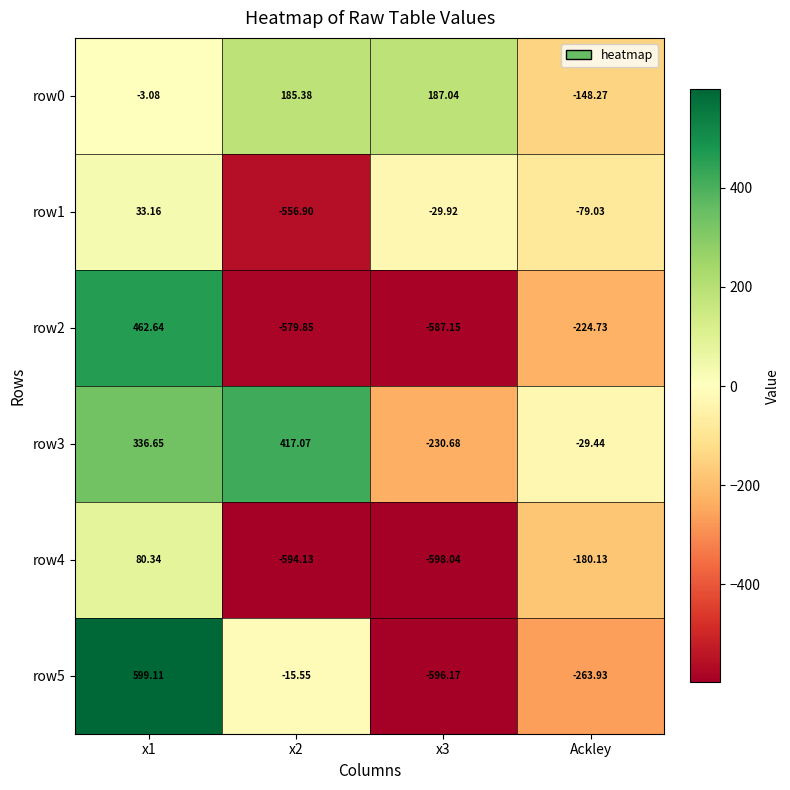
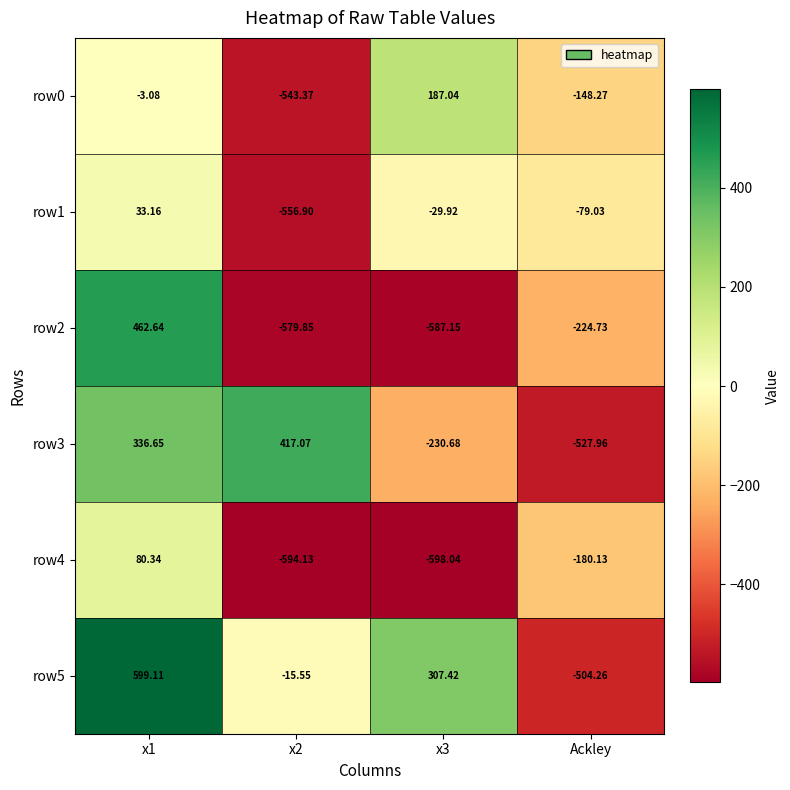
  {
    "row0": {
      "x1": -3.08,
-     "x2": 185.38,
+     "x2": -543.37,
      "x3": 187.04,
      "Ackley": -148.27
    },
    "row1": {
      "x1": 33.16,
      "x2": -556.90,
      "x3": -29.92,
      "Ackley": -79.03
    },
    "row2": {
      "x1": 462.64,
      "x2": -579.85,
      "x3": -587.15,
      "Ackley": -224.73
    },
    "row3": {
      "x1": 336.65,
      "x2": 417.07,
      "x3": -230.68,
-     "Ackley": -29.44
+     "Ackley": -527.96
    },
    "row4": {
      "x1": 80.34,
      "x2": -594.13,
      "x3": -598.04,
      "Ackley": -180.13
    },
    "row5": {
      "x1": 599.11,
      "x2": -15.55,
-     "x3": -596.17,
-     "Ackley": -263.93
+     "x3": 307.42,
+     "Ackley": -504.26
    }
  }
